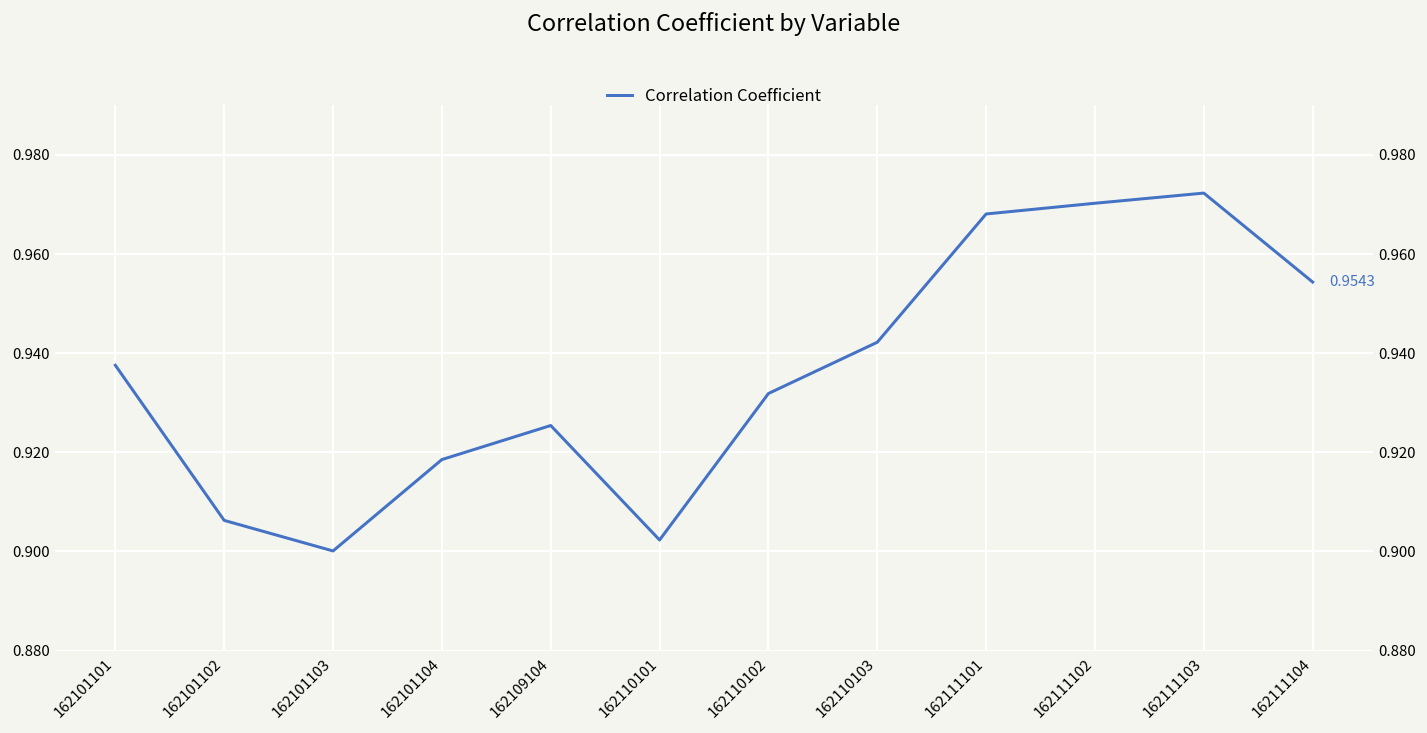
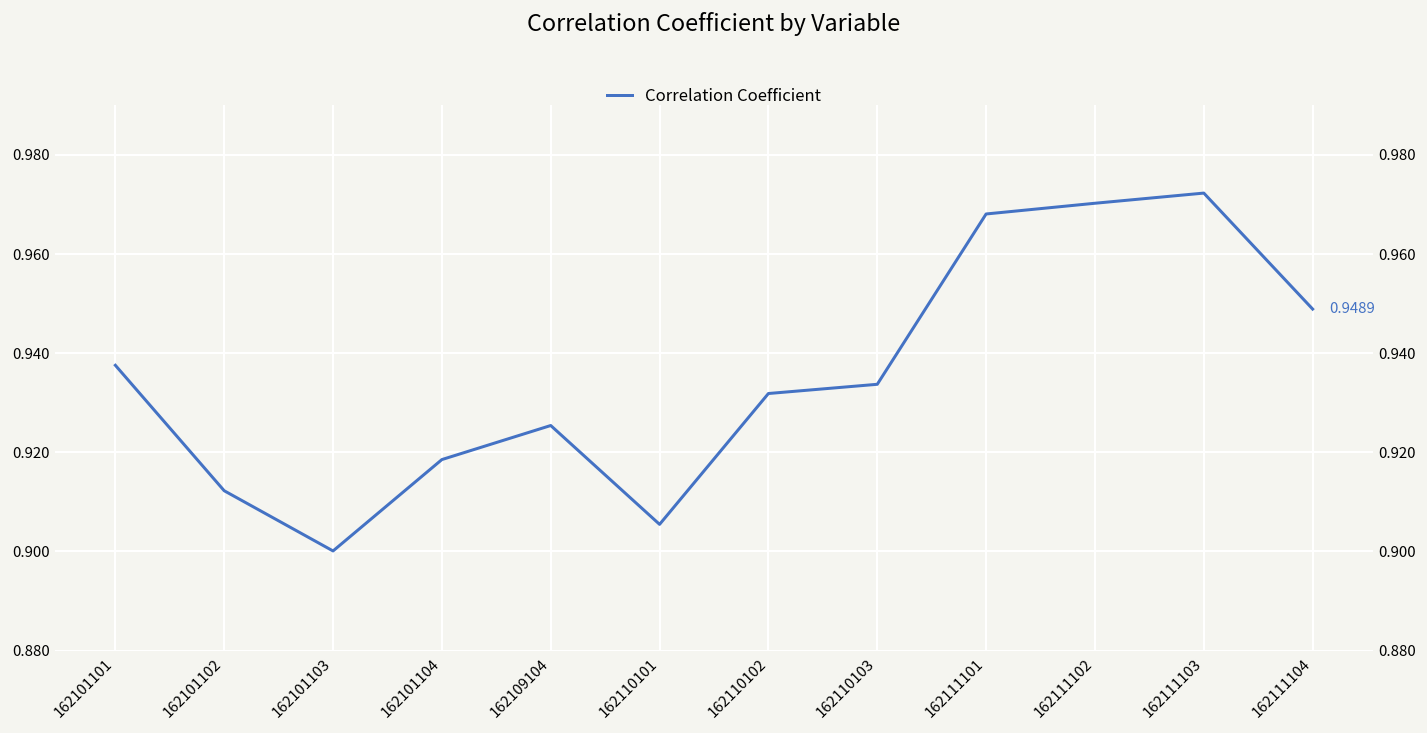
  {
-   "162101102": 0.906,
-   "162110101": 0.902,
-   "162110103": 0.942,
-   "162111104": 0.9543
+   "162101102": 0.912,
+   "162110101": 0.905,
+   "162110103": 0.934,
+   "162111104": 0.9489
  }
